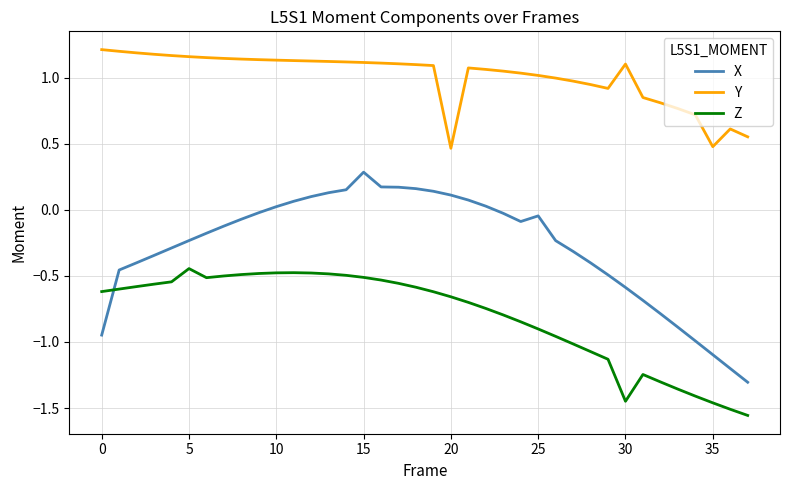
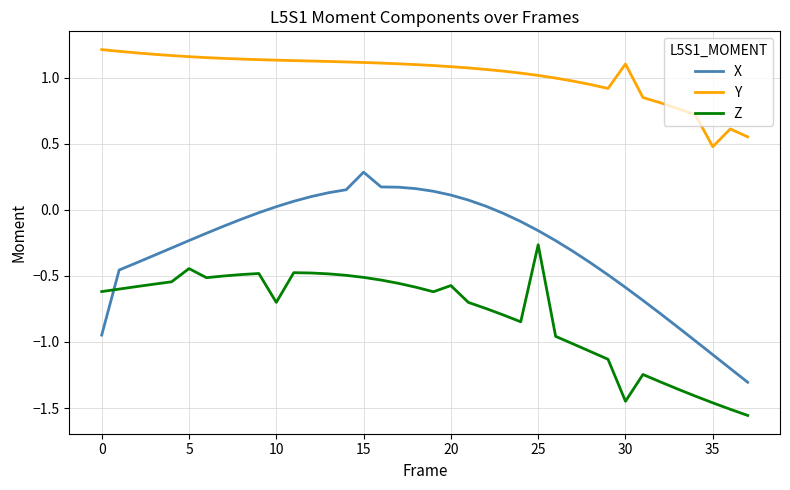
  {
    "X": {
      "0": -0.95,
      "5": -0.23,
      "10": 0.02,
      "15": 0.28,
      "20": 0.11,
-     "25": -0.05,
+     "25": -0.16,
      "30": -0.59,
      "35": -1.10
    },
    "Y": {
      "0": 1.21,
      "5": 1.16,
      "10": 1.13,
      "15": 1.12,
-     "20": 0.47,
+     "20": 1.08,
      "25": 1.02,
      "30": 1.10,
      "35": 0.48
    },
    "Z": {
      "0": -0.62,
      "5": -0.44,
-     "10": -0.48,
+     "10": -0.70,
      "15": -0.51,
-     "20": -0.66,
-     "25": -0.90,
+     "20": -0.57,
+     "25": -0.26,
      "30": -1.45,
      "35": -1.46
    }
  }
